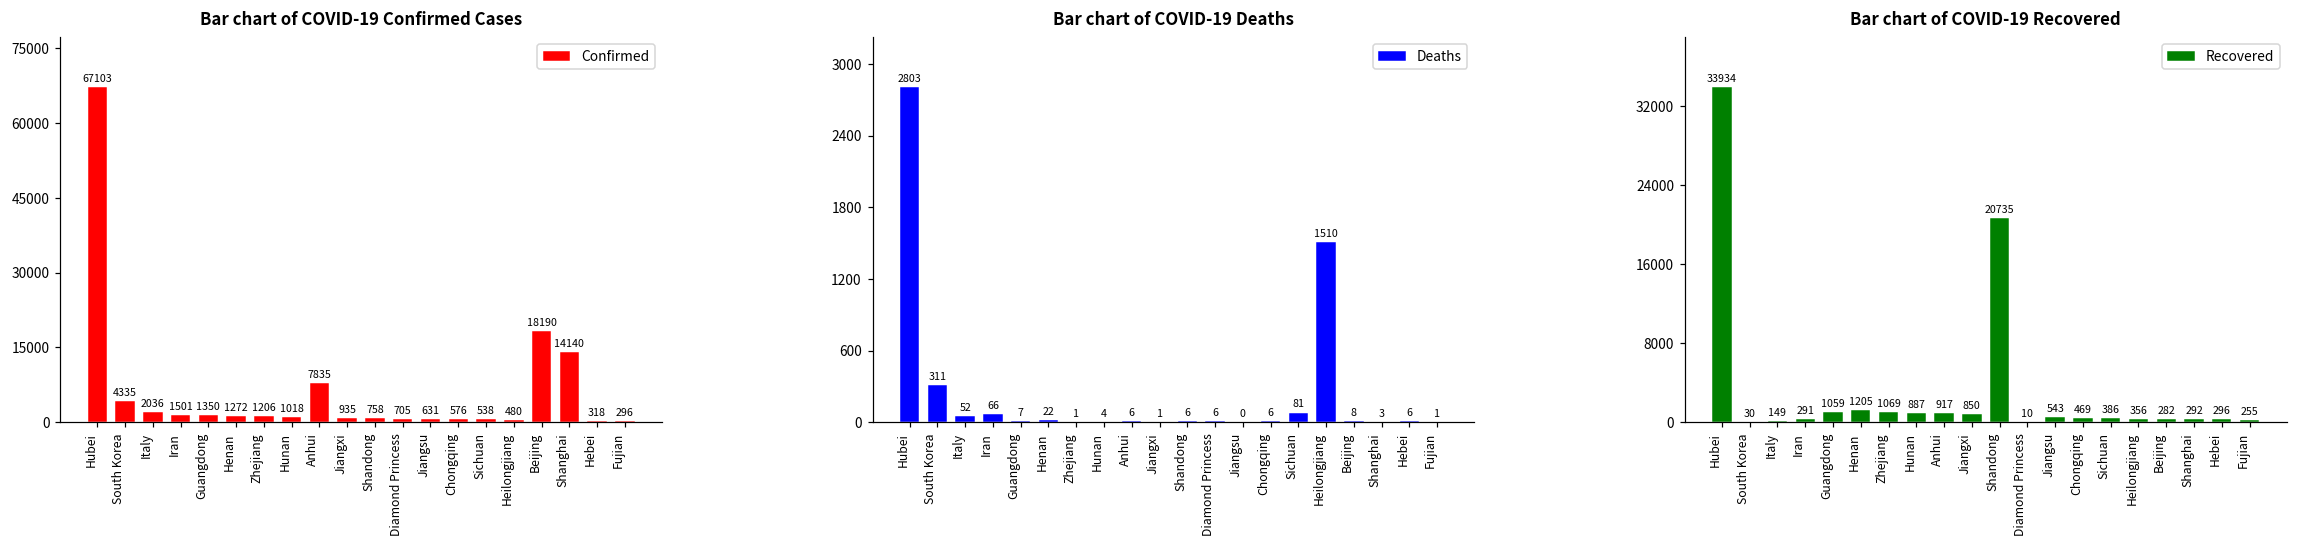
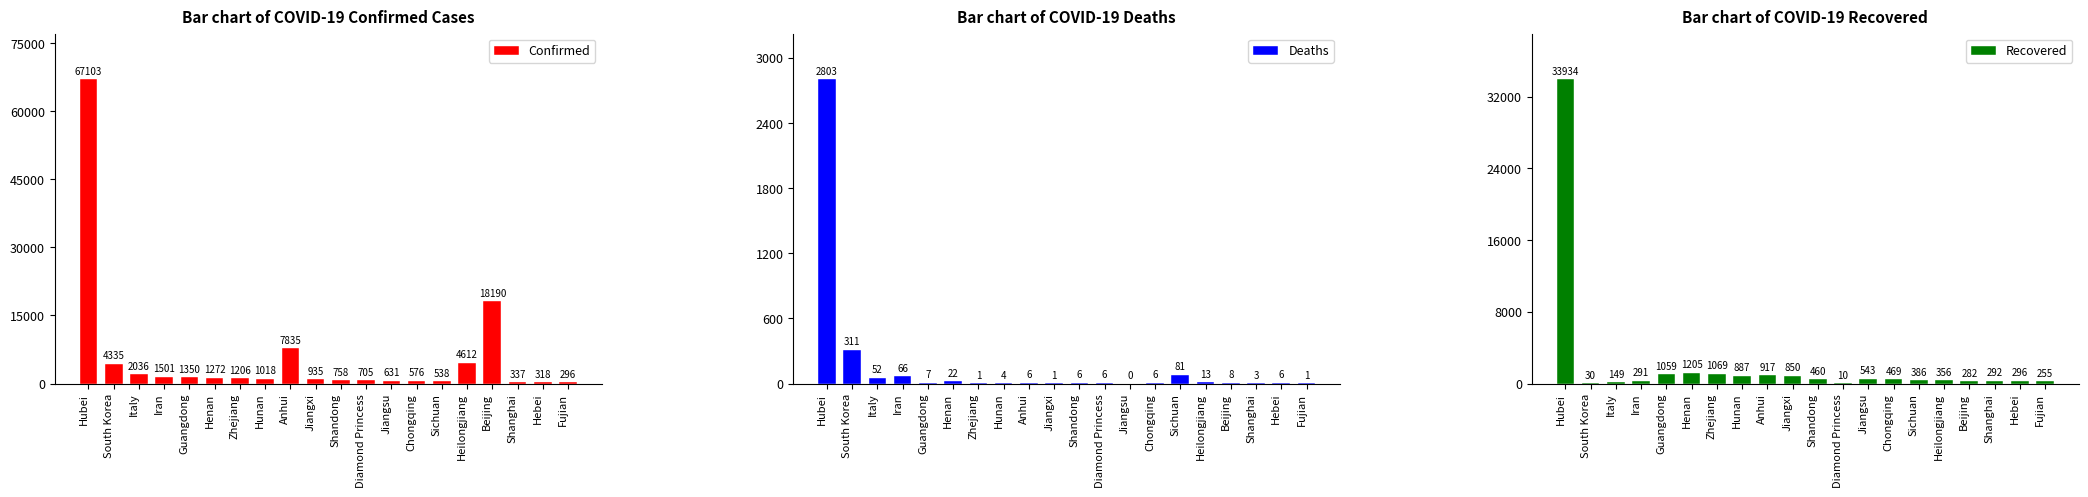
  {
    "Bar chart of COVID-19 Confirmed Cases": {
      "Hubei": 67103,
      "South Korea": 4335,
      "Italy": 2036,
      "Iran": 1501,
      "Guangdong": 1350,
      "Henan": 1272,
      "Zhejiang": 1206,
      "Hunan": 1018,
      "Anhui": 7835,
      "Jiangxi": 935,
      "Shandong": 758,
      "Diamond Princess": 705,
      "Jiangsu": 631,
      "Chongqing": 576,
      "Sichuan": 538,
-     "Heilongjiang": 480,
+     "Heilongjiang": 4612,
      "Beijing": 18190,
-     "Shanghai": 14140,
+     "Shanghai": 337,
      "Hebei": 318,
      "Fujian": 296
    },
    "Bar chart of COVID-19 Deaths": {
      "Hubei": 2803,
      "South Korea": 311,
      "Italy": 52,
      "Iran": 66,
      "Guangdong": 7,
      "Henan": 22,
      "Zhejiang": 1,
      "Hunan": 4,
      "Anhui": 6,
      "Jiangxi": 1,
      "Shandong": 6,
      "Diamond Princess": 6,
      "Jiangsu": 0,
      "Chongqing": 6,
      "Sichuan": 81,
-     "Heilongjiang": 1510,
+     "Heilongjiang": 13,
      "Beijing": 8,
      "Shanghai": 3,
      "Hebei": 6,
      "Fujian": 1
    },
    "Bar chart of COVID-19 Recovered": {
      "Hubei": 33934,
      "South Korea": 30,
      "Italy": 149,
      "Iran": 291,
      "Guangdong": 1059,
      "Henan": 1205,
      "Zhejiang": 1069,
      "Hunan": 887,
      "Anhui": 917,
      "Jiangxi": 850,
-     "Shandong": 20735,
+     "Shandong": 460,
      "Diamond Princess": 10,
      "Jiangsu": 543,
      "Chongqing": 469,
      "Sichuan": 386,
      "Heilongjiang": 356,
      "Beijing": 282,
      "Shanghai": 292,
      "Hebei": 296,
      "Fujian": 255
    }
  }
